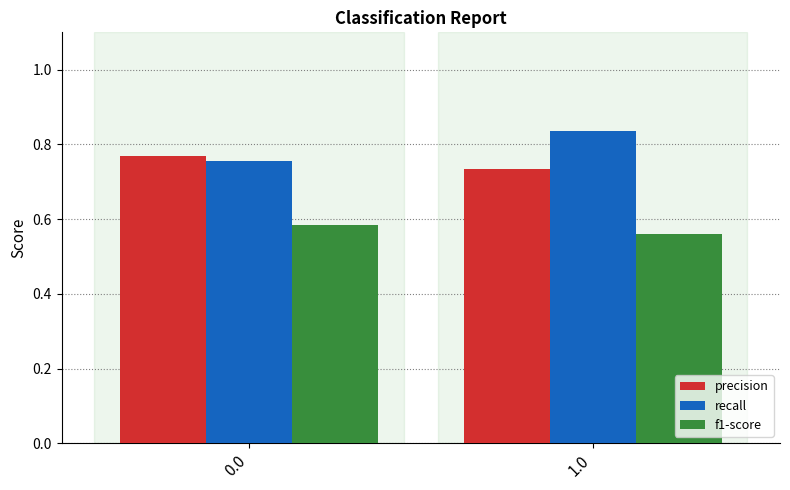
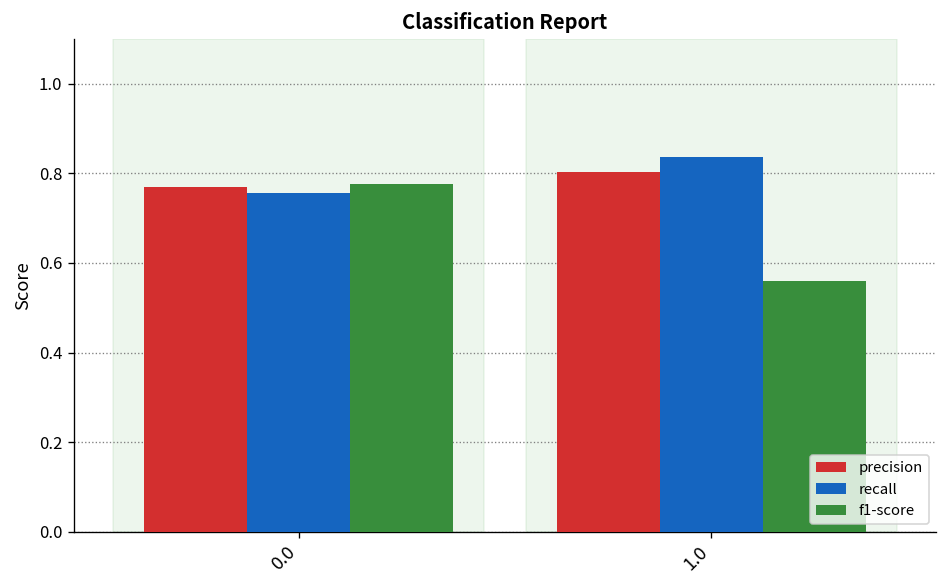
  {
    "precision": {
      "0.0": 0.77,
-     "1.0": 0.73
+     "1.0": 0.80
    },
    "recall": {
      "0.0": 0.76,
      "1.0": 0.84
    },
    "f1-score": {
-     "0.0": 0.58,
+     "0.0": 0.77,
      "1.0": 0.56
    }
  }
